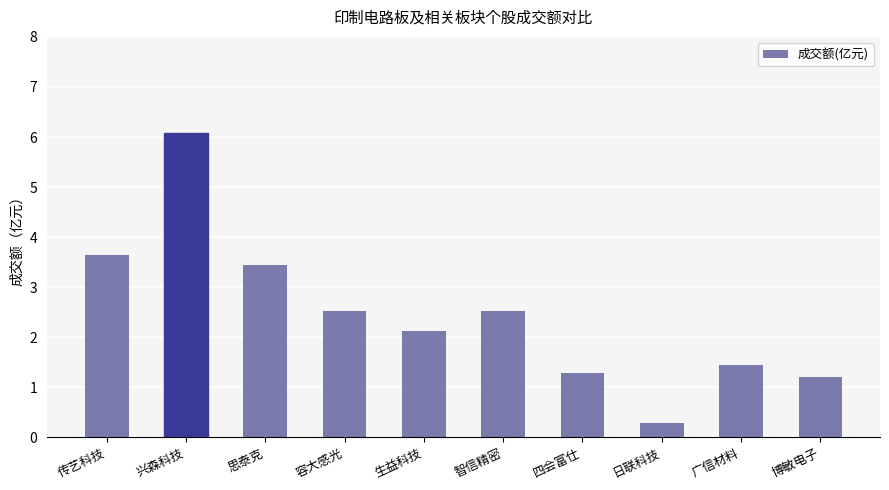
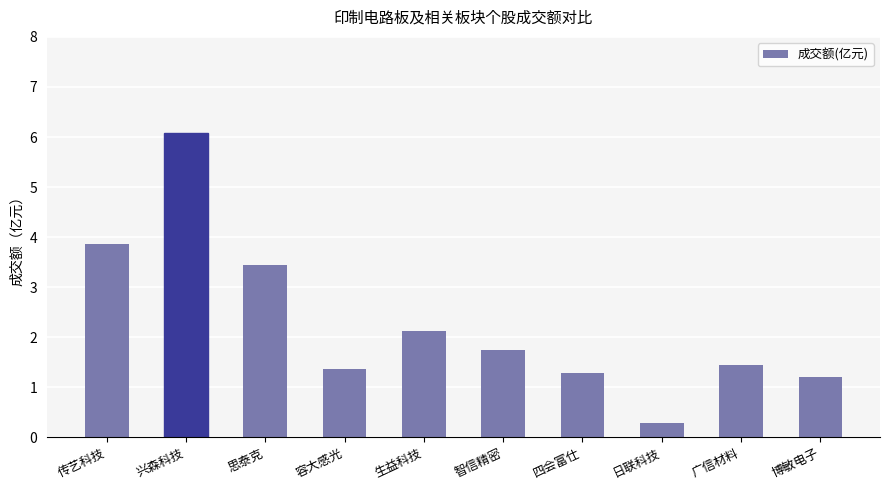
  {
-   "传艺科技": 3.7,
+   "传艺科技": 3.9,
    "兴森科技": 6.1,
    "思泰克": 3.4,
-   "容大感光": 2.5,
+   "容大感光": 1.4,
    "生益科技": 2.1,
-   "智信精密": 2.5,
+   "智信精密": 1.8,
    "四会富仕": 1.3,
    "日联科技": 0.3,
    "广信材料": 1.5,
    "博敏电子": 1.2
  }
